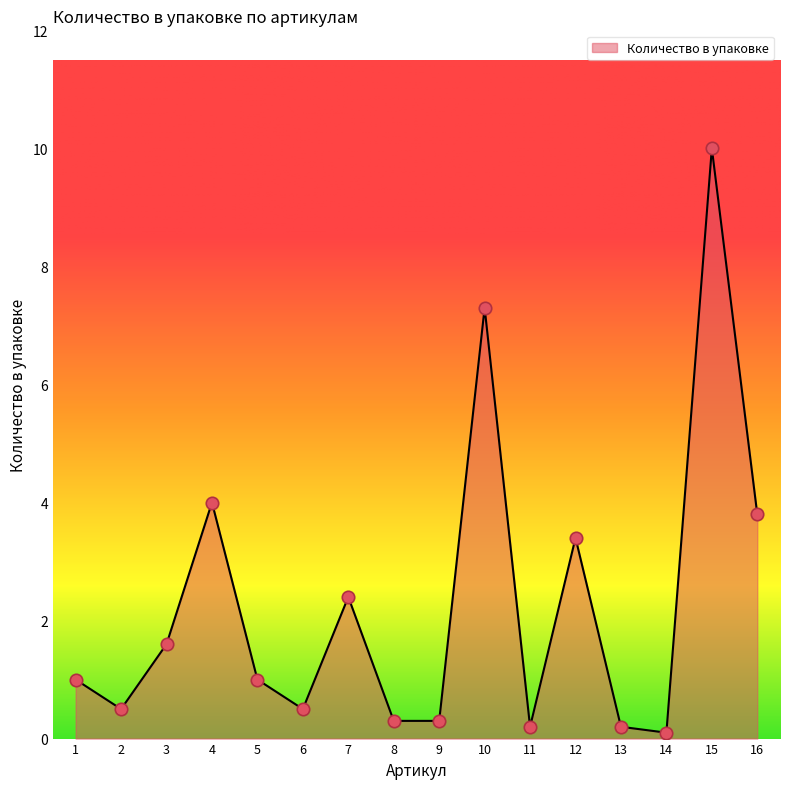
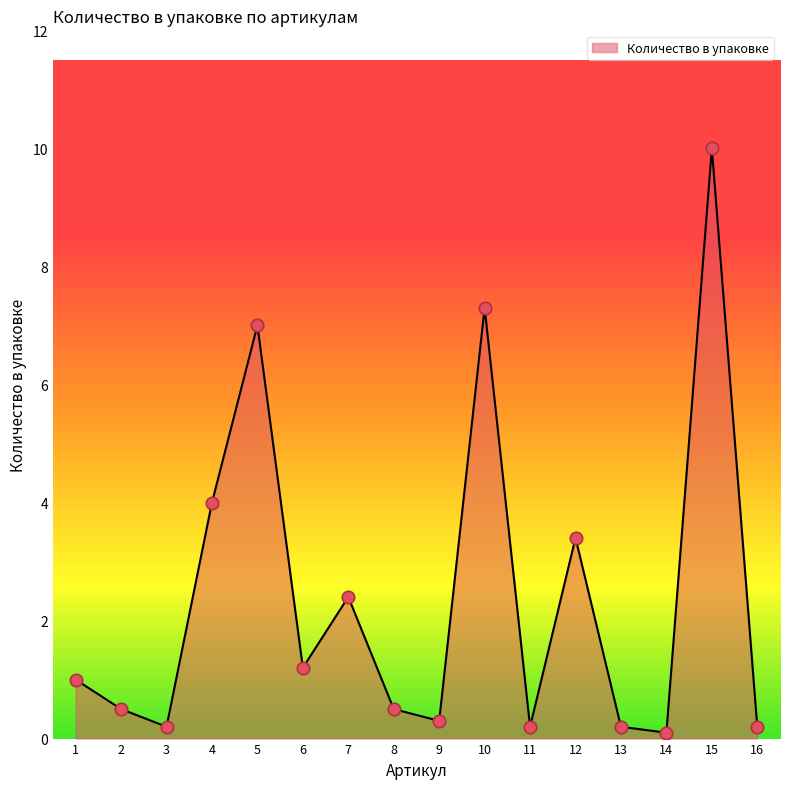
  {
    "1": 1.0,
    "2": 0.5,
-   "3": 1.6,
+   "3": 0.2,
    "4": 4.0,
-   "5": 1,
-   "6": 0.5,
+   "5": 7,
+   "6": 1.2,
    "7": 2.4,
-   "8": 0.3,
+   "8": 0.5,
    "9": 0.3,
    "10": 7.3,
    "11": 0.2,
    "12": 3.4,
    "13": 0.2,
    "14": 0.1,
    "15": 10.0,
-   "16": 3.8
+   "16": 0.2
  }
